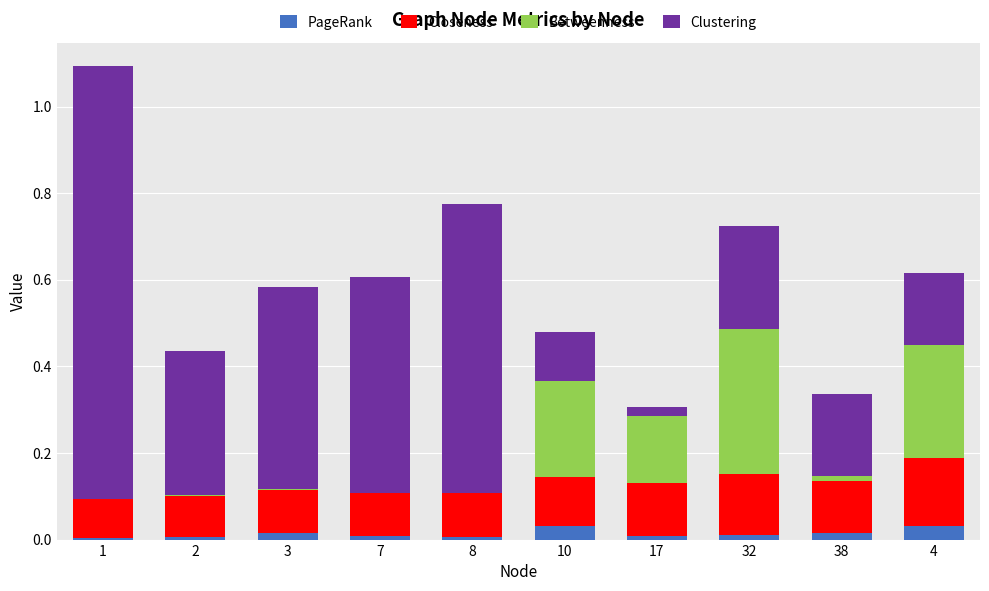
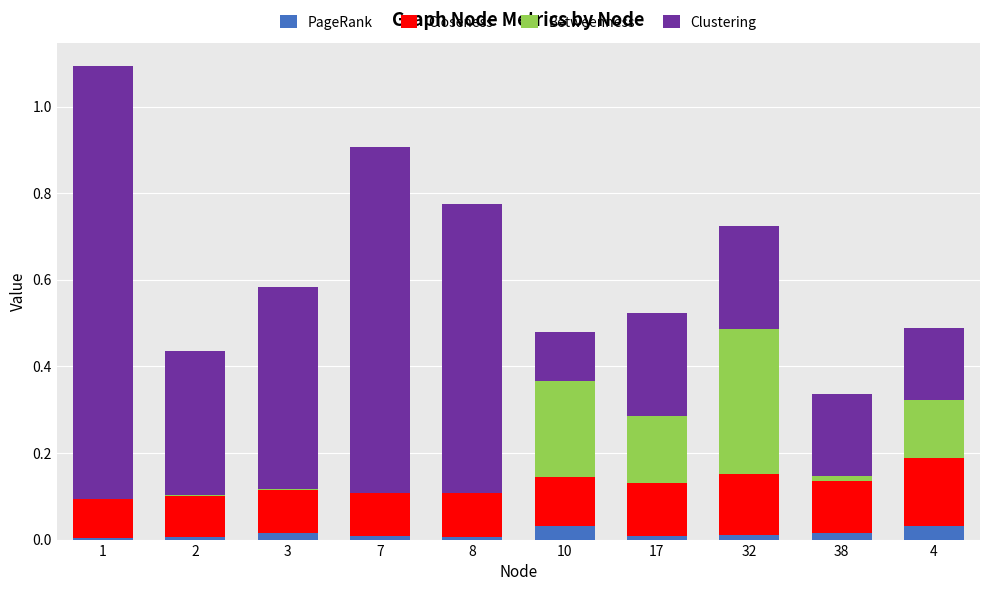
  {
    "PageRank": {
      "2": 0.01,
      "3": 0.02,
      "7": 0.01,
      "10": 0.03,
      "17": 0.01,
      "32": 0.01,
      "38": 0.01,
      "4": 0.03
    },
    "Closeness": {
      "1": 0.09,
      "2": 0.09,
      "3": 0.10,
      "7": 0.10,
      "8": 0.10,
      "10": 0.11,
      "17": 0.12,
      "32": 0.14,
      "38": 0.12,
      "4": 0.16
    },
    "Betweenness": {
      "1": 0.00,
      "7": 0.00,
      "8": 0.00,
      "10": 0.22,
      "17": 0.15,
      "32": 0.34,
      "38": 0.01,
-     "4": 0.26
+     "4": 0.13
    },
    "Clustering": {
      "1": 1.00,
      "2": 0.33,
      "3": 0.47,
-     "7": 0.5,
+     "7": 0.8,
      "8": 0.67,
      "10": 0.11,
-     "17": 0.02,
+     "17": 0.24,
      "32": 0.24,
      "38": 0.19,
      "4": 0.16
    }
  }
